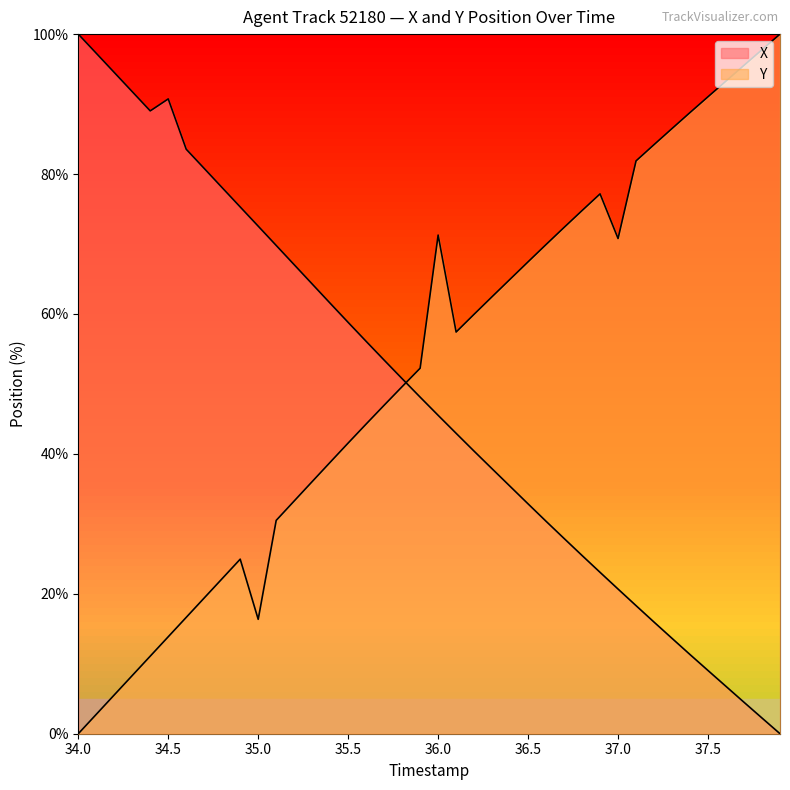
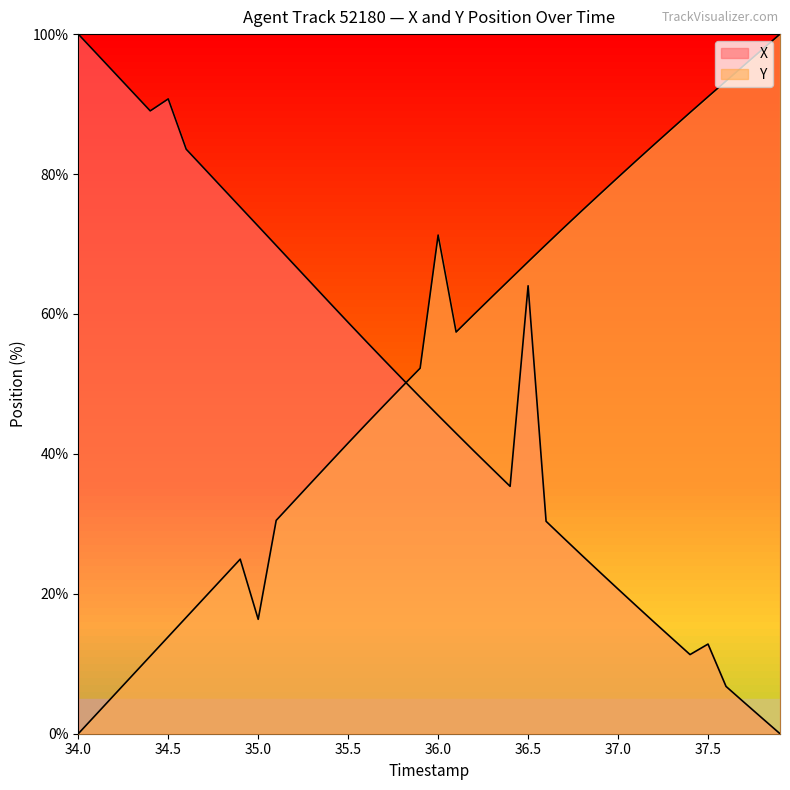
  {
    "X": {
      "34.0": "100%",
      "34.5": "91%",
      "35.0": "73%",
      "35.5": "59%",
      "36.0": "46%",
-     "36.5": "33%",
+     "36.5": "64%",
      "37.0": "21%",
-     "37.5": "9%"
+     "37.5": "13%"
    },
    "Y": {
      "34.5": "14%",
      "35.0": "16%",
      "35.5": "42%",
      "36.0": "71%",
      "36.5": "67%",
-     "37.0": "71%",
+     "37.0": "80%",
      "37.5": "91%"
    }
  }
